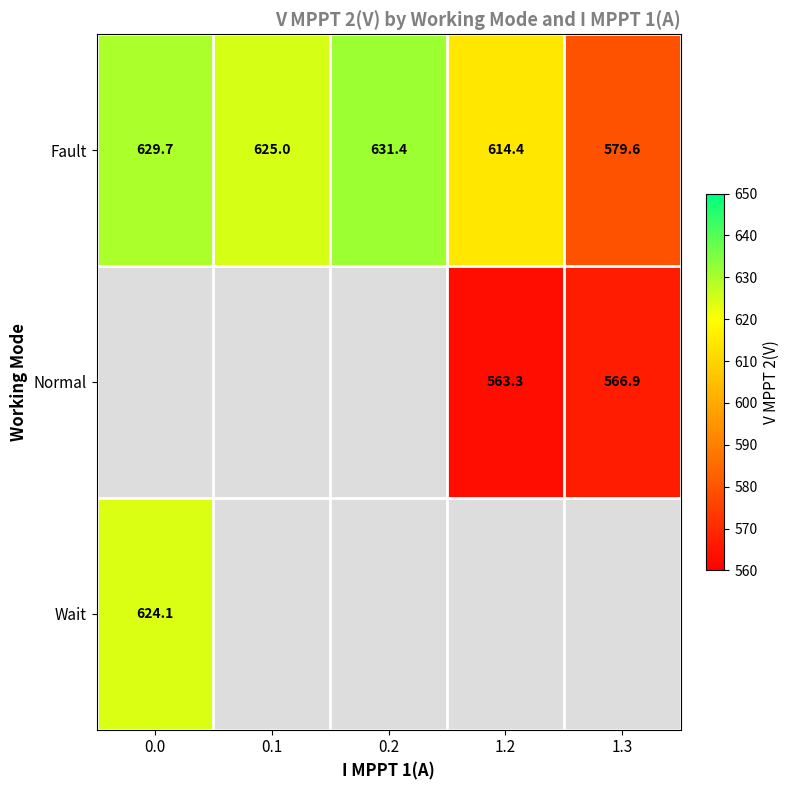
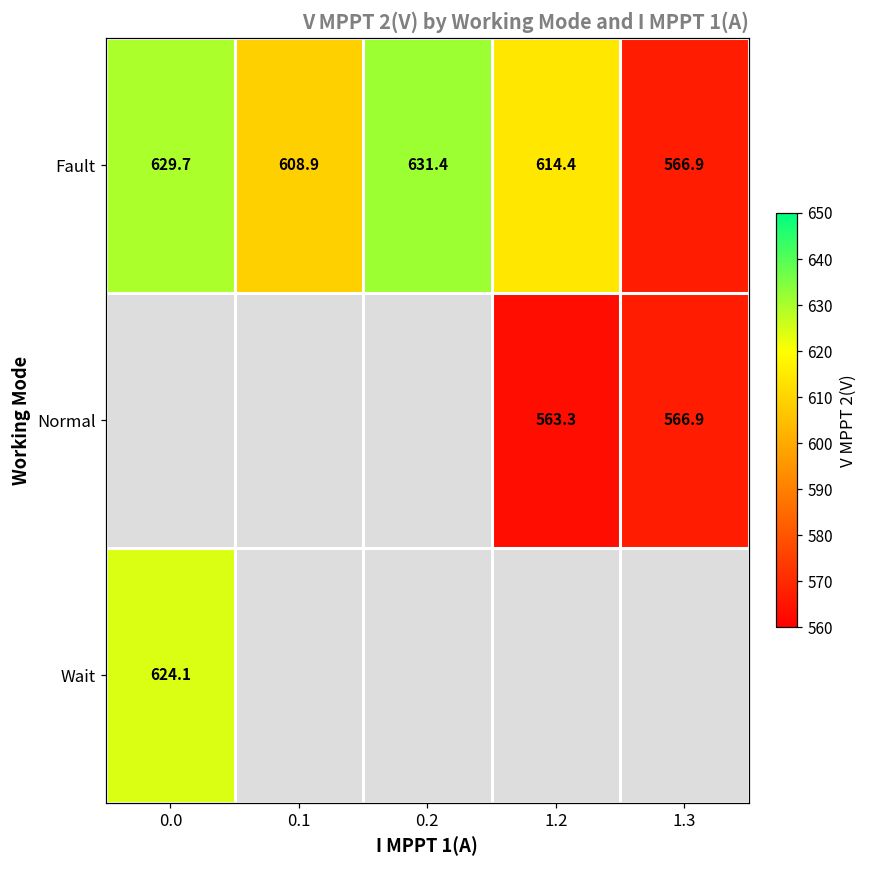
  {
    "Fault": {
      "0.0": 629.7,
-     "0.1": 625.0,
+     "0.1": 608.9,
      "0.2": 631.4,
      "1.2": 614.4,
-     "1.3": 579.6
+     "1.3": 566.9
    },
    "Normal": {
      "1.2": 563.3,
      "1.3": 566.9
    },
    "Wait": {
      "0.0": 624.1
    }
  }
